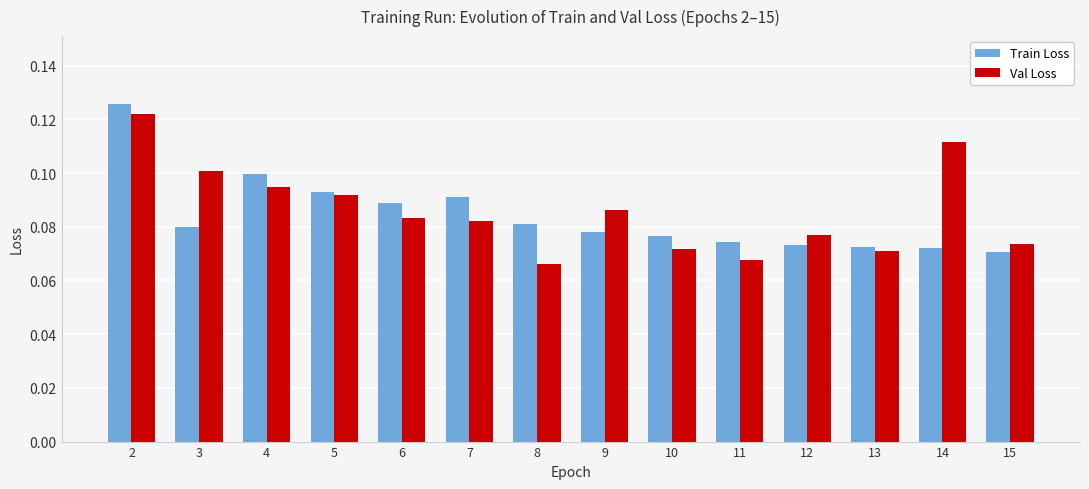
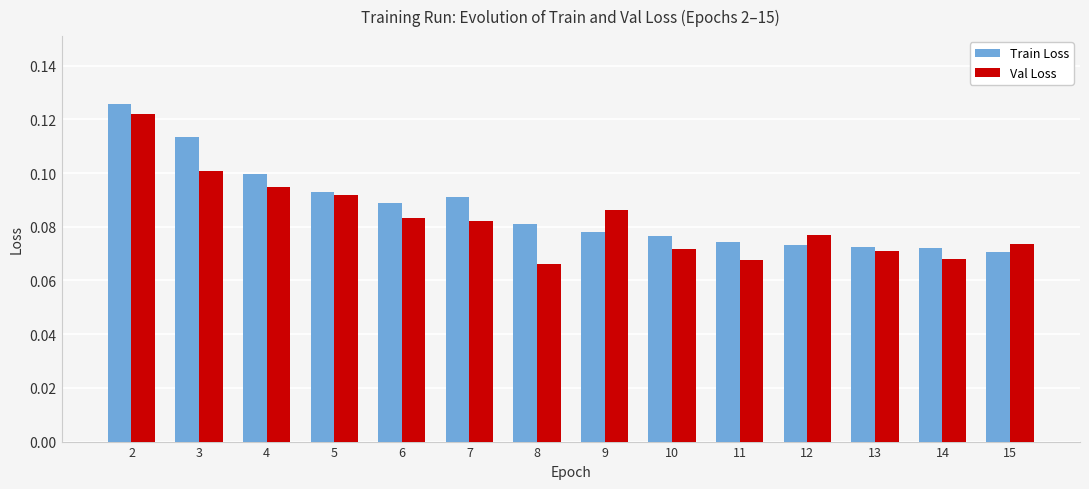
  {
    "Train Loss": {
      "2": 0.126,
-     "3": 0.080,
+     "3": 0.113,
      "4": 0.100,
      "5": 0.093,
      "6": 0.089,
      "7": 0.091,
      "8": 0.081,
      "9": 0.078,
      "10": 0.077,
      "11": 0.074,
      "12": 0.073,
      "13": 0.072,
      "14": 0.072,
      "15": 0.070
    },
    "Val Loss": {
      "2": 0.122,
      "3": 0.101,
      "4": 0.095,
      "5": 0.092,
      "6": 0.083,
      "7": 0.082,
      "8": 0.066,
      "9": 0.086,
      "10": 0.072,
      "11": 0.068,
      "12": 0.077,
      "13": 0.071,
-     "14": 0.111,
+     "14": 0.068,
      "15": 0.073
    }
  }
